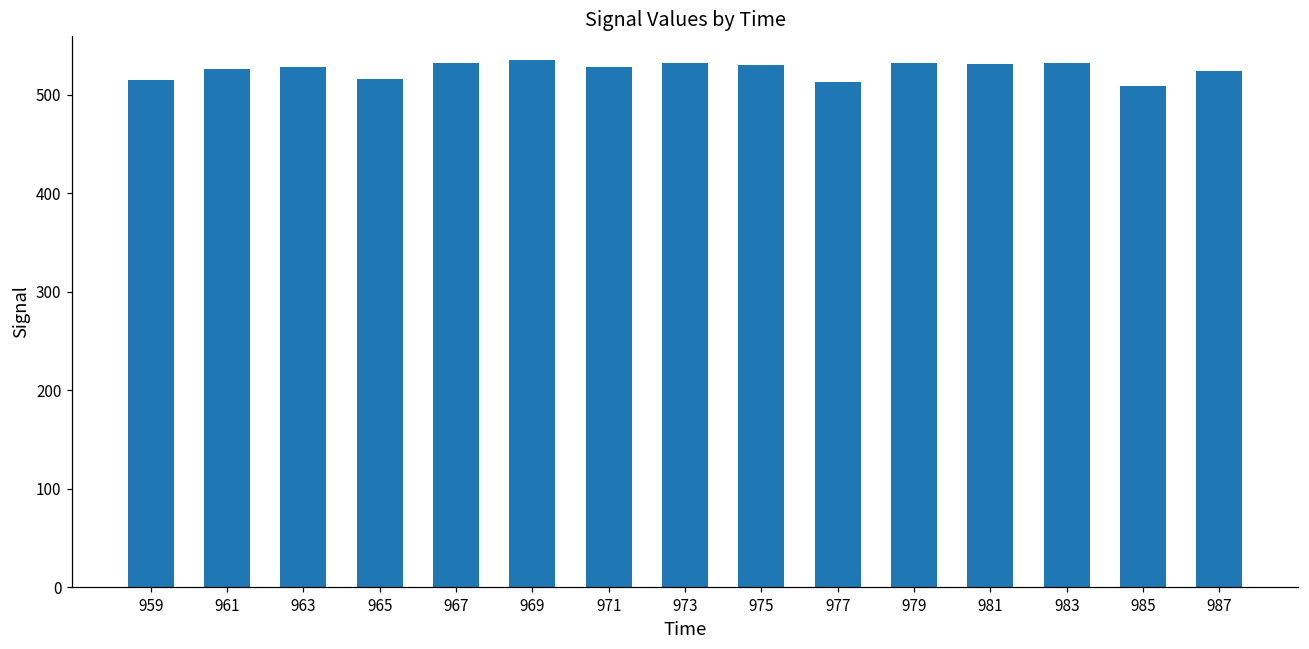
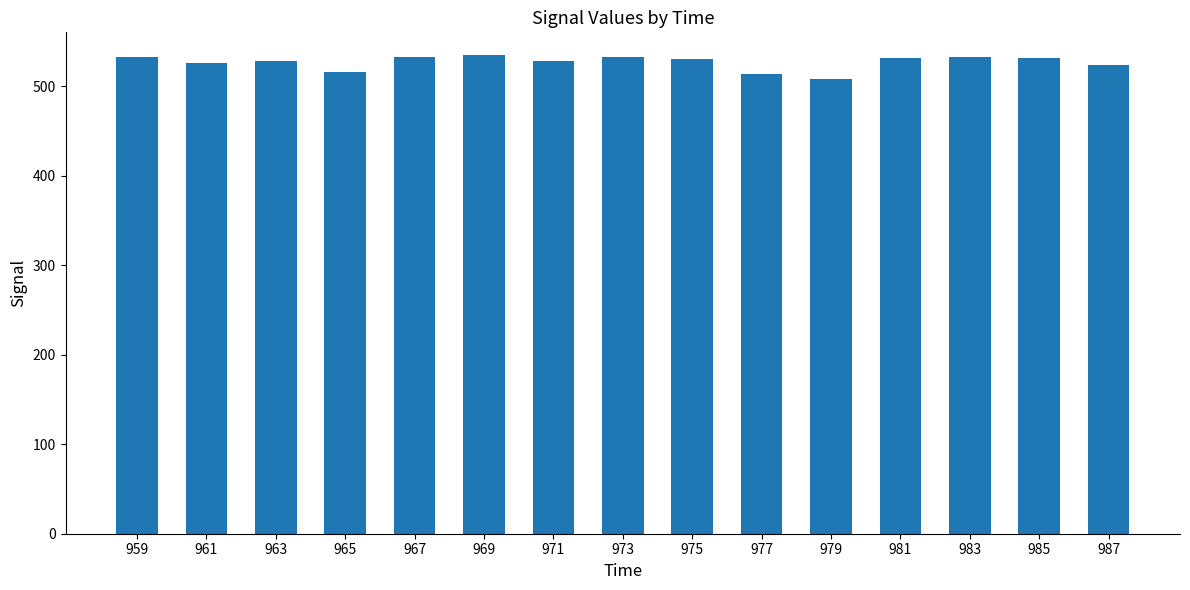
  {
-   "959": 520,
+   "959": 530,
    "961": 530,
    "963": 530,
    "965": 520,
    "967": 530,
    "969": 540,
    "971": 530,
    "973": 530,
    "975": 530,
    "977": 510,
-   "979": 530,
+   "979": 510,
    "981": 530,
    "983": 530,
-   "985": 510,
+   "985": 530,
    "987": 520
  }
